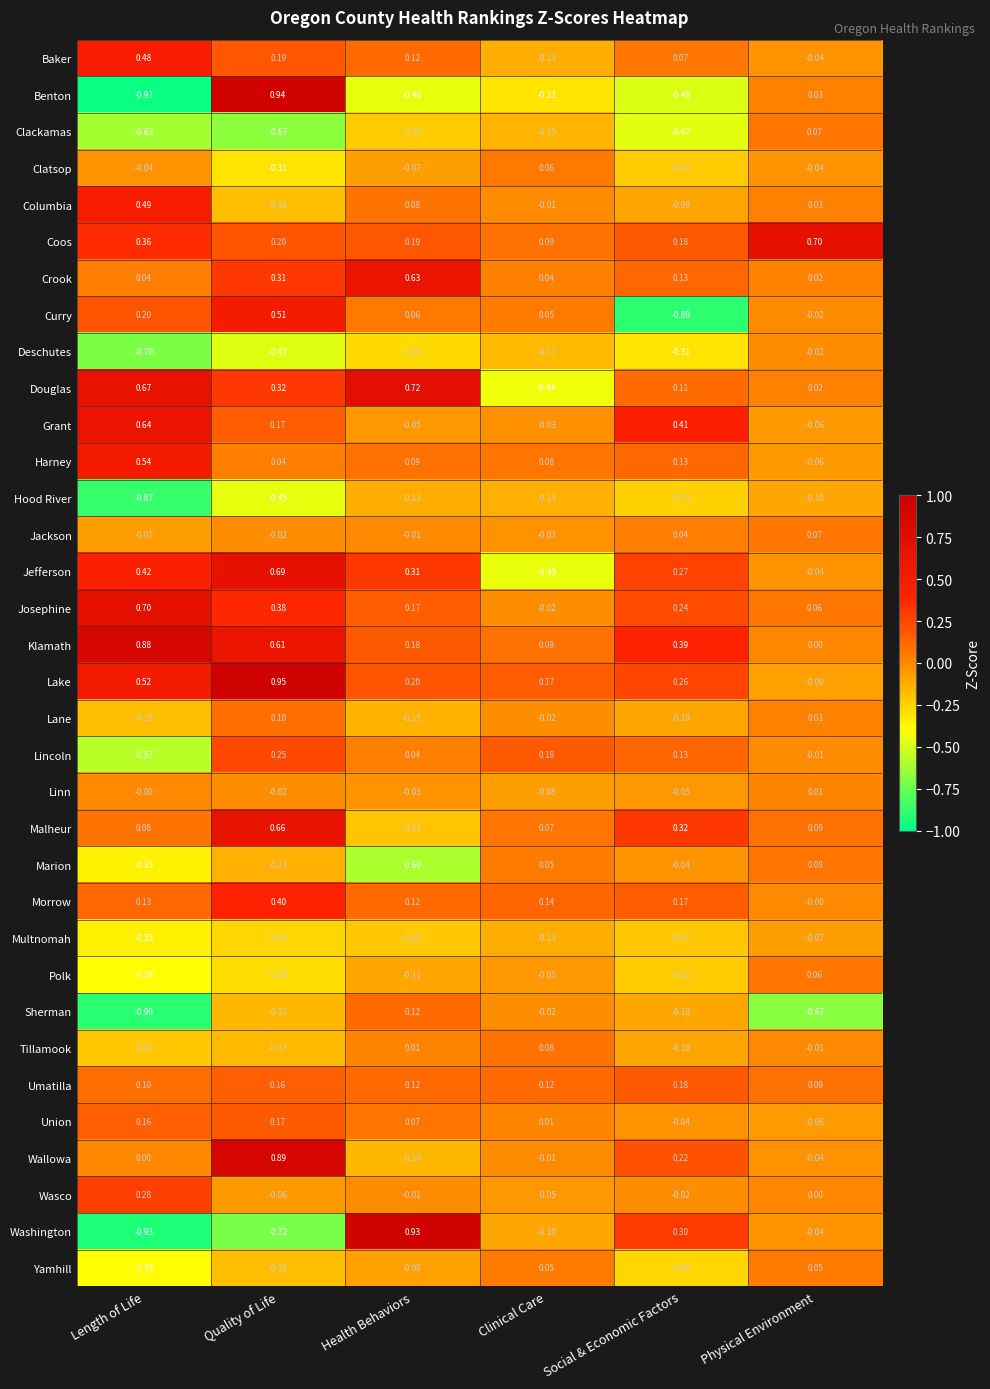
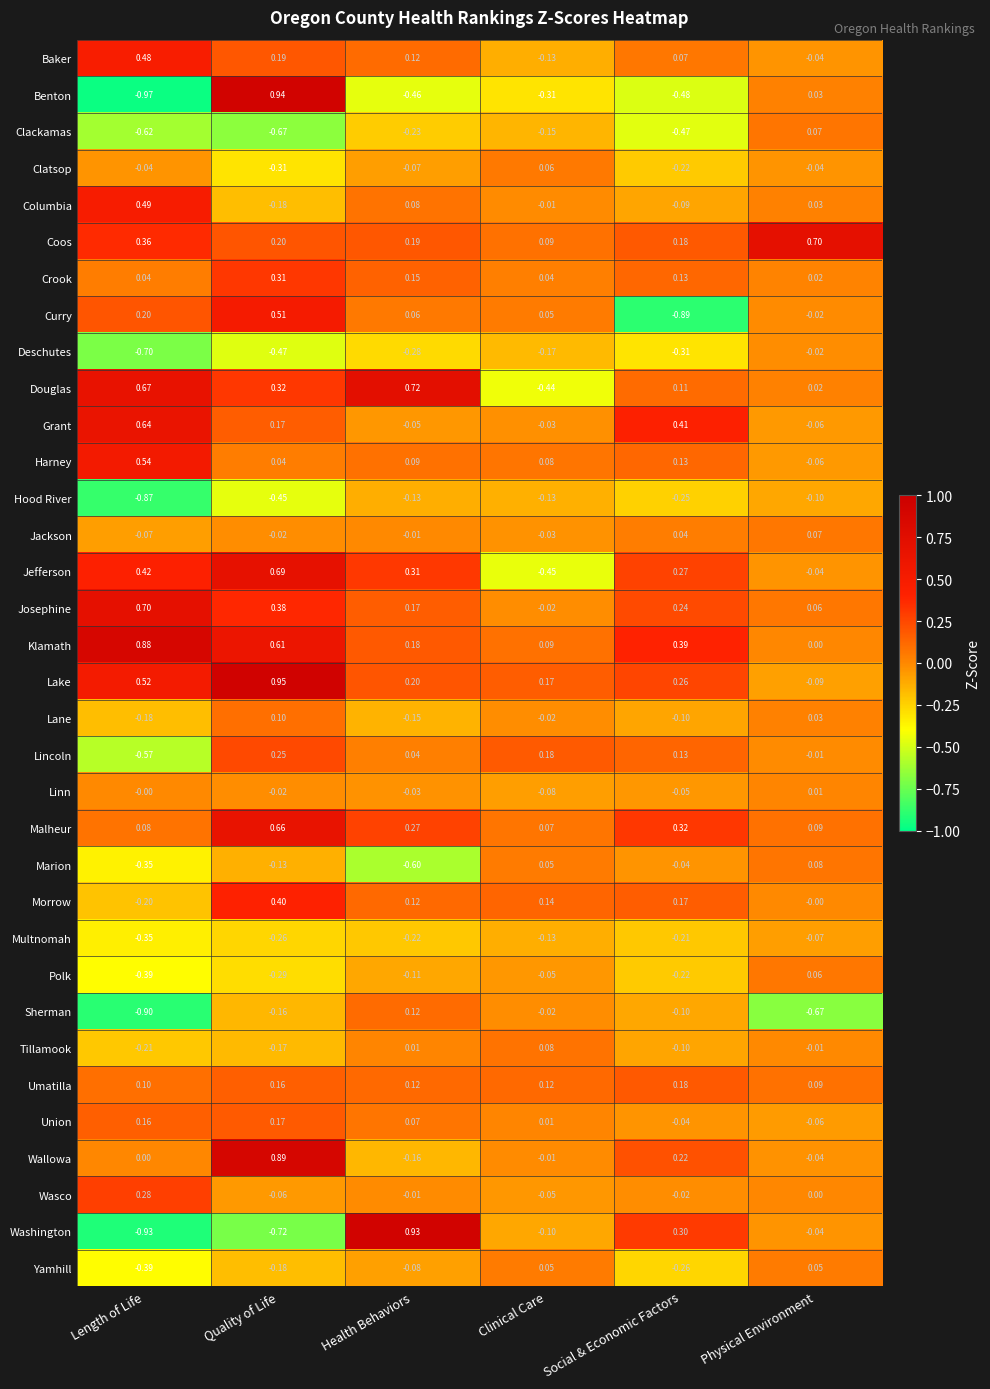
  {
    "Crook": {
      "Length of Life": 0.04,
      "Quality of Life": 0.31,
-     "Health Behaviors": 0.63,
+     "Health Behaviors": 0.15,
      "Clinical Care": 0.04,
      "Social & Economic Factors": 0.13,
      "Physical Environment": 0.02
    },
    "Malheur": {
      "Length of Life": 0.08,
      "Quality of Life": 0.66,
-     "Health Behaviors": -0.21,
+     "Health Behaviors": 0.27,
      "Clinical Care": 0.07,
      "Social & Economic Factors": 0.32,
      "Physical Environment": 0.09
    },
    "Morrow": {
-     "Length of Life": 0.13,
+     "Length of Life": -0.20,
      "Quality of Life": 0.40,
      "Health Behaviors": 0.12,
      "Clinical Care": 0.14,
      "Social & Economic Factors": 0.17,
      "Physical Environment": -0.00
    }
  }
